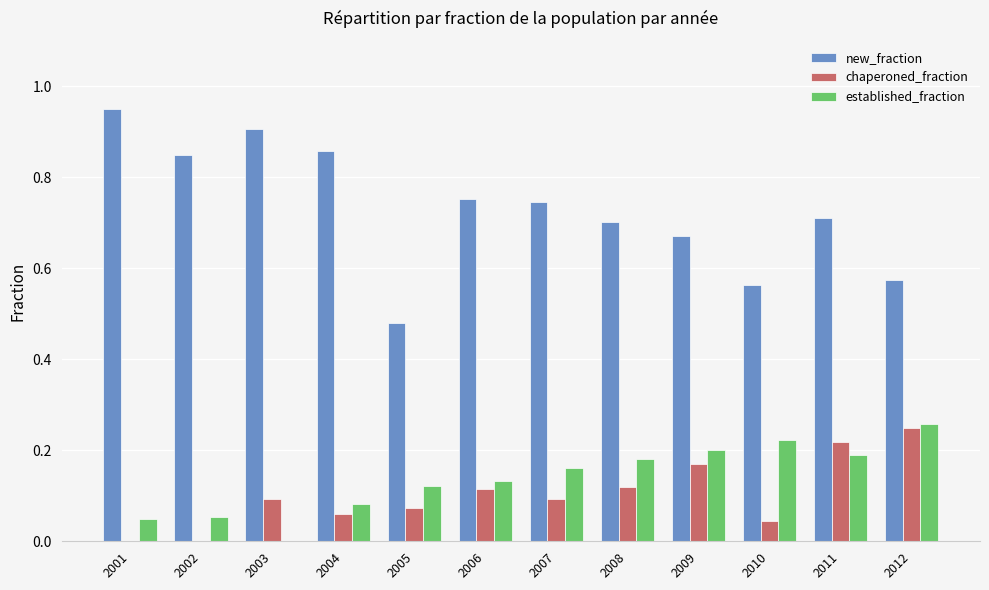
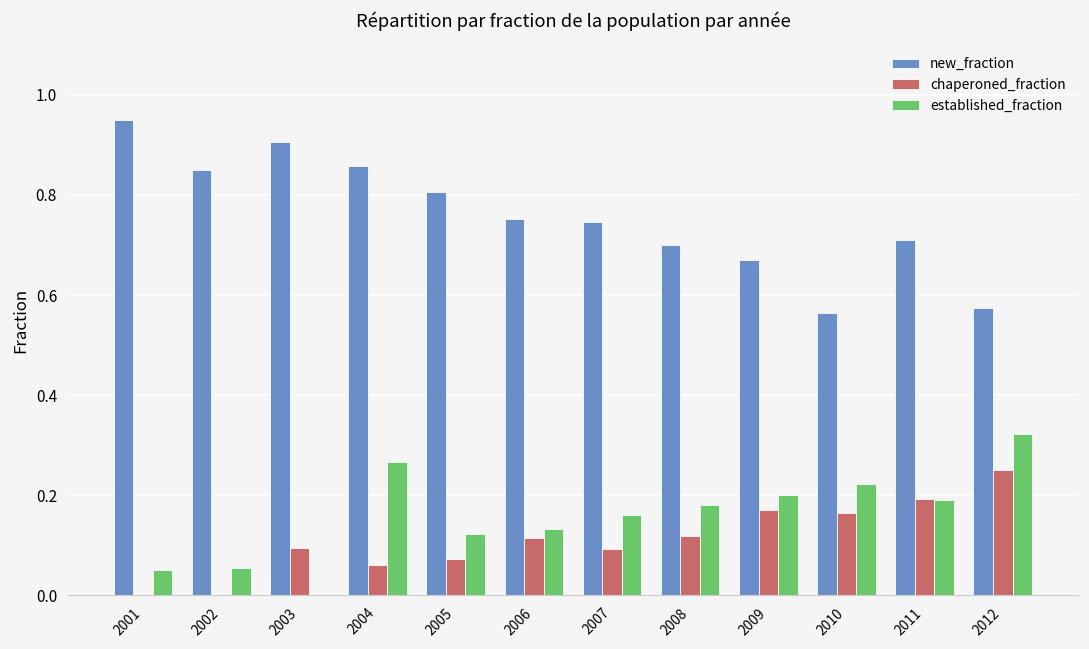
  {
    "new_fraction": {
      "2001": 0.95,
      "2002": 0.85,
      "2003": 0.91,
      "2004": 0.86,
-     "2005": 0.48,
+     "2005": 0.81,
      "2006": 0.75,
      "2007": 0.75,
      "2008": 0.70,
      "2009": 0.67,
      "2010": 0.56,
      "2011": 0.71,
      "2012": 0.58
    },
    "chaperoned_fraction": {
      "2001": 0.00,
      "2002": 0.00,
      "2003": 0.09,
      "2004": 0.06,
      "2005": 0.07,
      "2006": 0.12,
      "2007": 0.09,
      "2008": 0.12,
      "2009": 0.17,
-     "2010": 0.05,
-     "2011": 0.22,
+     "2010": 0.16,
+     "2011": 0.19,
      "2012": 0.25
    },
    "established_fraction": {
      "2001": 0.05,
      "2002": 0.05,
      "2003": 0.00,
-     "2004": 0.08,
+     "2004": 0.27,
      "2005": 0.12,
      "2006": 0.13,
      "2007": 0.16,
      "2008": 0.18,
      "2009": 0.20,
      "2010": 0.22,
      "2011": 0.19,
-     "2012": 0.26
+     "2012": 0.32
    }
  }
